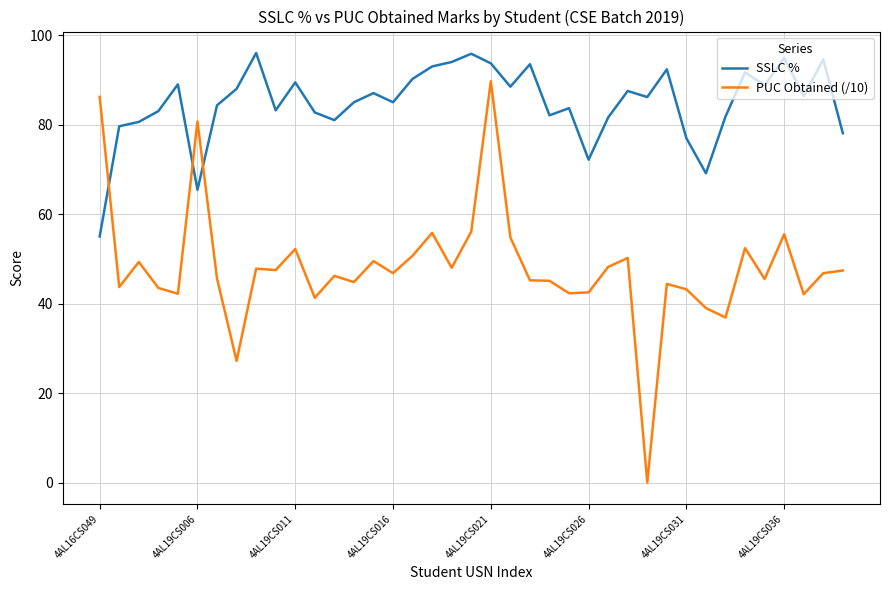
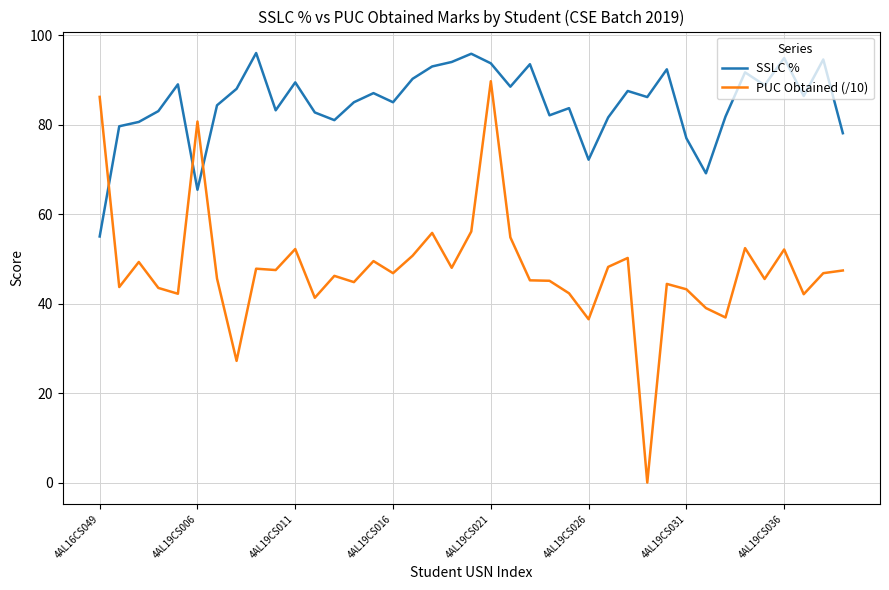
  {
    "SSLC %": {
      "4AL16CS049": 55,
      "4AL19CS006": 65,
      "4AL19CS011": 89,
      "4AL19CS016": 85,
      "4AL19CS021": 94,
      "4AL19CS026": 72,
      "4AL19CS031": 77
    },
    "PUC Obtained (/10)": {
      "4AL16CS049": 86,
      "4AL19CS006": 81,
      "4AL19CS011": 52,
      "4AL19CS016": 47,
      "4AL19CS021": 90,
-     "4AL19CS026": 43,
+     "4AL19CS026": 37,
      "4AL19CS031": 43,
-     "4AL19CS036": 56
+     "4AL19CS036": 52
    }
  }
